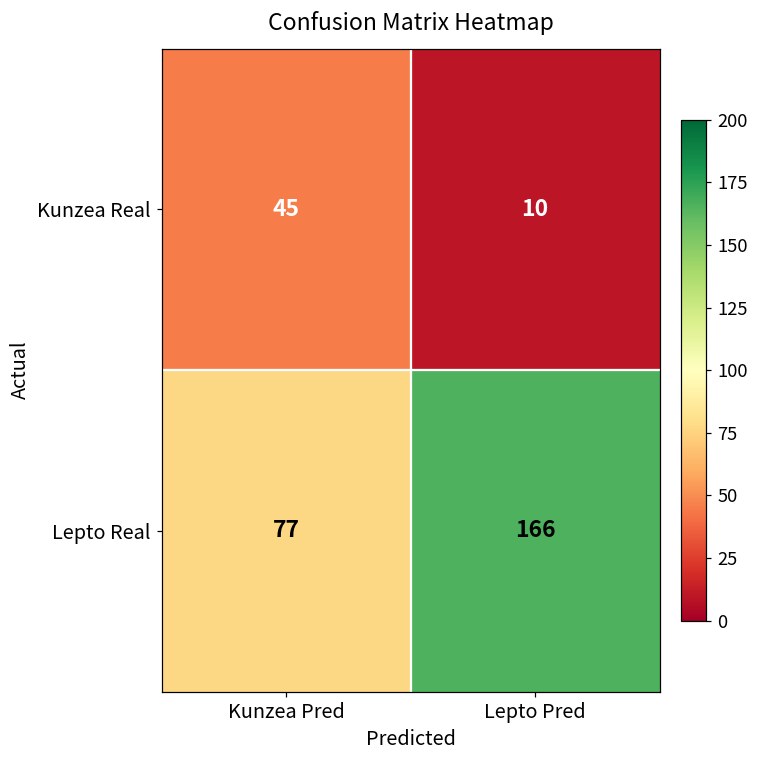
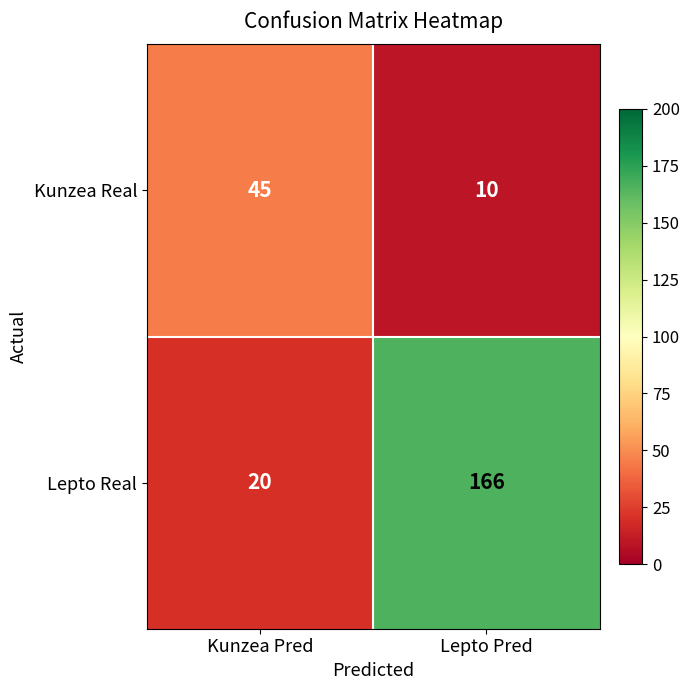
  {
    "Kunzea Real": {
      "Kunzea Pred": 45,
      "Lepto Pred": 10
    },
    "Lepto Real": {
-     "Kunzea Pred": 77,
+     "Kunzea Pred": 20,
      "Lepto Pred": 166
    }
  }
